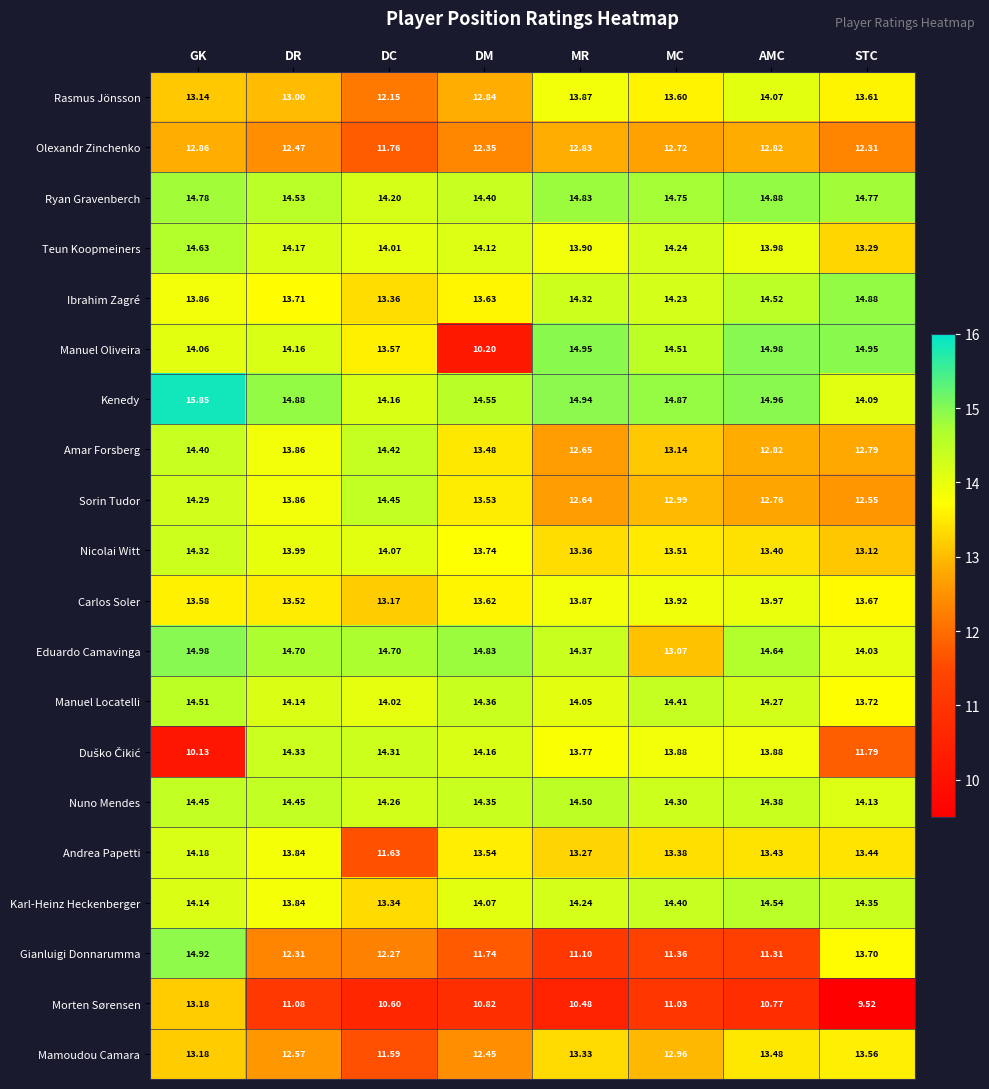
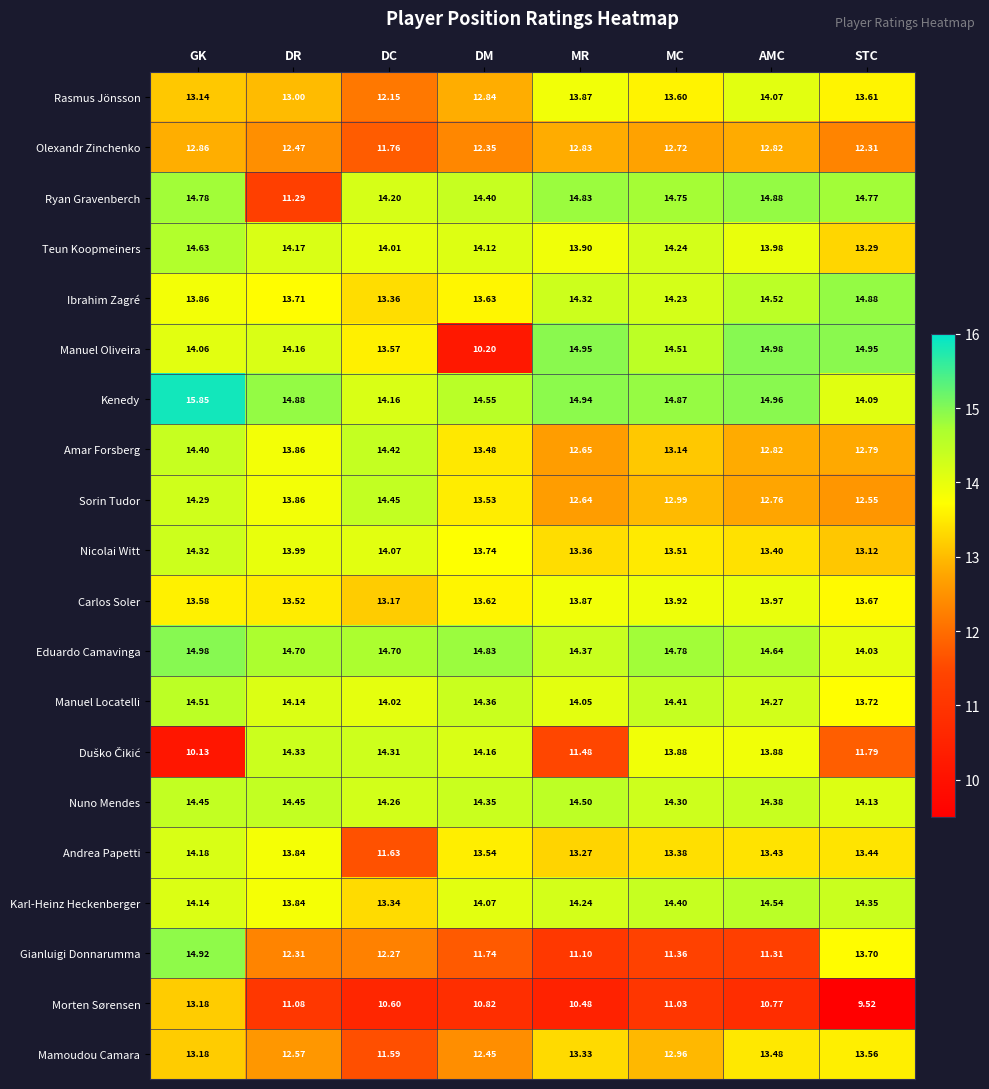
  {
    "Rasmus Jönsson": {
      "GK": 13.14,
      "DR": 13.00,
      "DC": 12.15,
      "DM": 12.84,
      "MR": 13.87,
      "MC": 13.60,
      "AMC": 14.07,
      "STC": 13.61
    },
    "Olexandr Zinchenko": {
      "GK": 12.86,
      "DR": 12.47,
      "DC": 11.76,
      "DM": 12.35,
      "MR": 12.83,
      "MC": 12.72,
      "AMC": 12.82,
      "STC": 12.31
    },
    "Ryan Gravenberch": {
      "GK": 14.78,
-     "DR": 14.53,
+     "DR": 11.29,
      "DC": 14.20,
      "DM": 14.40,
      "MR": 14.83,
      "MC": 14.75,
      "AMC": 14.88,
      "STC": 14.77
    },
    "Teun Koopmeiners": {
      "GK": 14.63,
      "DR": 14.17,
      "DC": 14.01,
      "DM": 14.12,
      "MR": 13.90,
      "MC": 14.24,
      "AMC": 13.98,
      "STC": 13.29
    },
    "Ibrahim Zagré": {
      "GK": 13.86,
      "DR": 13.71,
      "DC": 13.36,
      "DM": 13.63,
      "MR": 14.32,
      "MC": 14.23,
      "AMC": 14.52,
      "STC": 14.88
    },
    "Manuel Oliveira": {
      "GK": 14.06,
      "DR": 14.16,
      "DC": 13.57,
      "DM": 10.20,
      "MR": 14.95,
      "MC": 14.51,
      "AMC": 14.98,
      "STC": 14.95
    },
    "Kenedy": {
      "GK": 15.85,
      "DR": 14.88,
      "DC": 14.16,
      "DM": 14.55,
      "MR": 14.94,
      "MC": 14.87,
      "AMC": 14.96,
      "STC": 14.09
    },
    "Amar Forsberg": {
      "GK": 14.40,
      "DR": 13.86,
      "DC": 14.42,
      "DM": 13.48,
      "MR": 12.65,
      "MC": 13.14,
      "AMC": 12.82,
      "STC": 12.79
    },
    "Sorin Tudor": {
      "GK": 14.29,
      "DR": 13.86,
      "DC": 14.45,
      "DM": 13.53,
      "MR": 12.64,
      "MC": 12.99,
      "AMC": 12.76,
      "STC": 12.55
    },
    "Nicolai Witt": {
      "GK": 14.32,
      "DR": 13.99,
      "DC": 14.07,
      "DM": 13.74,
      "MR": 13.36,
      "MC": 13.51,
      "AMC": 13.40,
      "STC": 13.12
    },
    "Carlos Soler": {
      "GK": 13.58,
      "DR": 13.52,
      "DC": 13.17,
      "DM": 13.62,
      "MR": 13.87,
      "MC": 13.92,
      "AMC": 13.97,
      "STC": 13.67
    },
    "Eduardo Camavinga": {
      "GK": 14.98,
      "DR": 14.70,
      "DC": 14.70,
      "DM": 14.83,
      "MR": 14.37,
-     "MC": 13.07,
+     "MC": 14.78,
      "AMC": 14.64,
      "STC": 14.03
    },
    "Manuel Locatelli": {
      "GK": 14.51,
      "DR": 14.14,
      "DC": 14.02,
      "DM": 14.36,
      "MR": 14.05,
      "MC": 14.41,
      "AMC": 14.27,
      "STC": 13.72
    },
    "Duško Čikić": {
      "GK": 10.13,
      "DR": 14.33,
      "DC": 14.31,
      "DM": 14.16,
-     "MR": 13.77,
+     "MR": 11.48,
      "MC": 13.88,
      "AMC": 13.88,
      "STC": 11.79
    },
    "Nuno Mendes": {
      "GK": 14.45,
      "DR": 14.45,
      "DC": 14.26,
      "DM": 14.35,
      "MR": 14.50,
      "MC": 14.30,
      "AMC": 14.38,
      "STC": 14.13
    },
    "Andrea Papetti": {
      "GK": 14.18,
      "DR": 13.84,
      "DC": 11.63,
      "DM": 13.54,
      "MR": 13.27,
      "MC": 13.38,
      "AMC": 13.43,
      "STC": 13.44
    },
    "Karl-Heinz Heckenberger": {
      "GK": 14.14,
      "DR": 13.84,
      "DC": 13.34,
      "DM": 14.07,
      "MR": 14.24,
      "MC": 14.40,
      "AMC": 14.54,
      "STC": 14.35
    },
    "Gianluigi Donnarumma": {
      "GK": 14.92,
      "DR": 12.31,
      "DC": 12.27,
      "DM": 11.74,
      "MR": 11.10,
      "MC": 11.36,
      "AMC": 11.31,
      "STC": 13.70
    },
    "Morten Sørensen": {
      "GK": 13.18,
      "DR": 11.08,
      "DC": 10.60,
      "DM": 10.82,
      "MR": 10.48,
      "MC": 11.03,
      "AMC": 10.77,
      "STC": 9.52
    },
    "Mamoudou Camara": {
      "GK": 13.18,
      "DR": 12.57,
      "DC": 11.59,
      "DM": 12.45,
      "MR": 13.33,
      "MC": 12.96,
      "AMC": 13.48,
      "STC": 13.56
    }
  }
